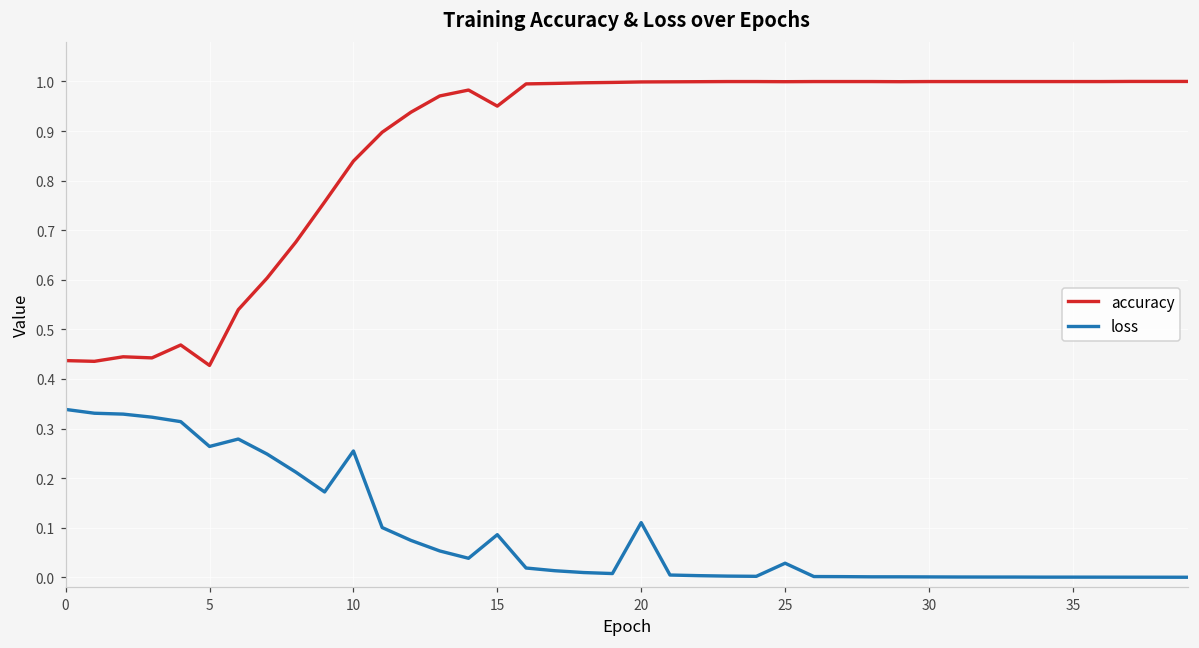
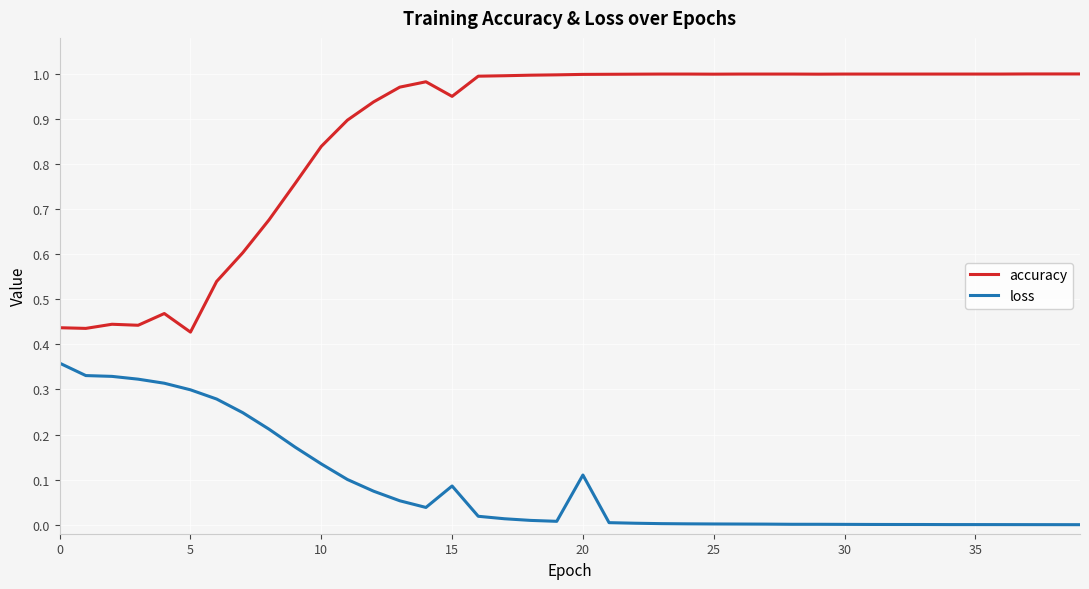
  {
    "accuracy": {
      "0": 0.44,
      "5": 0.43,
      "10": 0.84,
      "15": 0.95,
      "20": 1.00,
      "25": 1.00,
      "30": 1.00,
      "35": 1.00
    },
    "loss": {
-     "0": 0.34,
-     "5": 0.26,
-     "10": 0.25,
+     "0": 0.36,
+     "5": 0.30,
+     "10": 0.13,
      "15": 0.09,
      "20": 0.11,
-     "25": 0.03,
+     "25": 0.00,
      "30": 0.00,
      "35": 0.00
    }
  }
